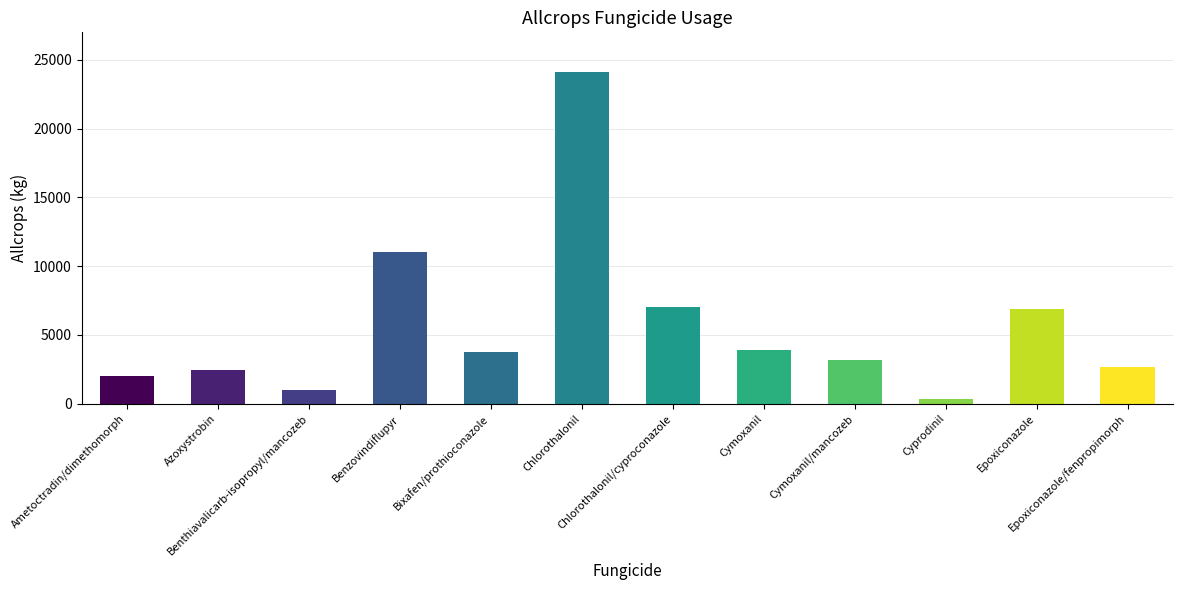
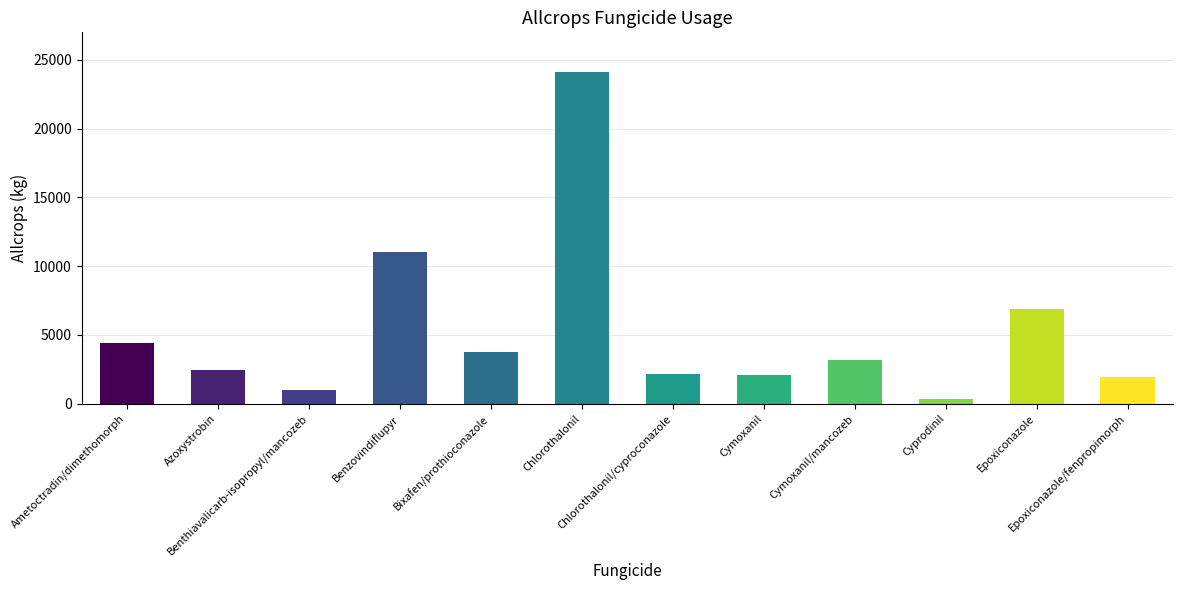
  {
-   "Ametoctradin/dimethomorph": 2100,
+   "Ametoctradin/dimethomorph": 4400,
    "Azoxystrobin": 2500,
    "Benthiavalicarb-isopropyl/mancozeb": 1000,
    "Benzovindiflupyr": 11000,
    "Bixafen/prothioconazole": 3800,
    "Chlorothalonil": 24100,
-   "Chlorothalonil/cyproconazole": 7000,
-   "Cymoxanil": 3900,
+   "Chlorothalonil/cyproconazole": 2100,
+   "Cymoxanil": 2100,
    "Cymoxanil/mancozeb": 3200,
    "Cyprodinil": 300,
    "Epoxiconazole": 6900,
-   "Epoxiconazole/fenpropimorph": 2700
+   "Epoxiconazole/fenpropimorph": 2000
  }
